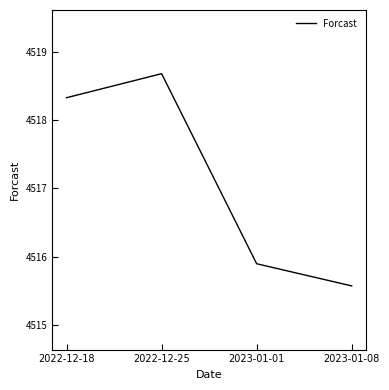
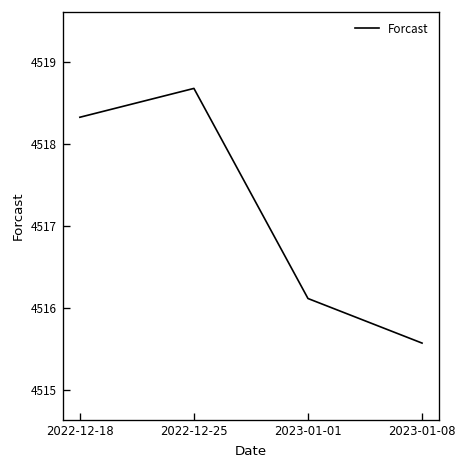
  {
    "2022-12-18": 4518.3,
    "2022-12-25": 4518.7,
-   "2023-01-01": 4515.9,
+   "2023-01-01": 4516.1,
    "2023-01-08": 4515.6
  }
